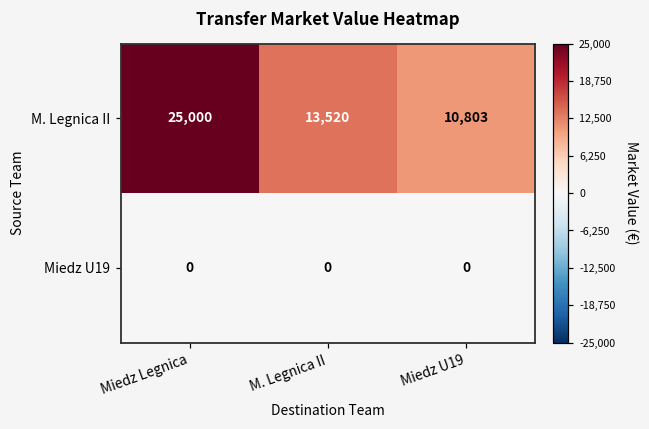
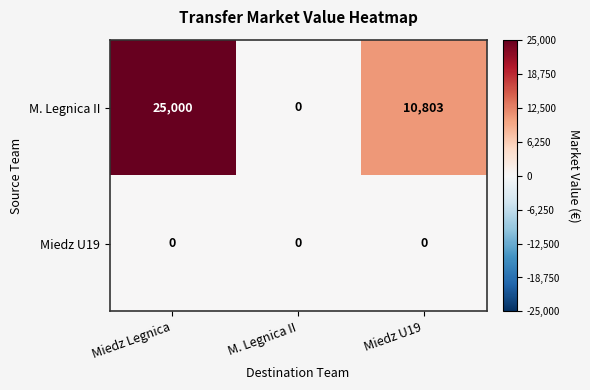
  {
    "M. Legnica II": {
      "Miedz Legnica": "25,000",
-     "M. Legnica II": "13,520",
+     "M. Legnica II": "0",
      "Miedz U19": "10,803"
    },
    "Miedz U19": {
      "Miedz Legnica": "0",
      "M. Legnica II": "0",
      "Miedz U19": "0"
    }
  }
